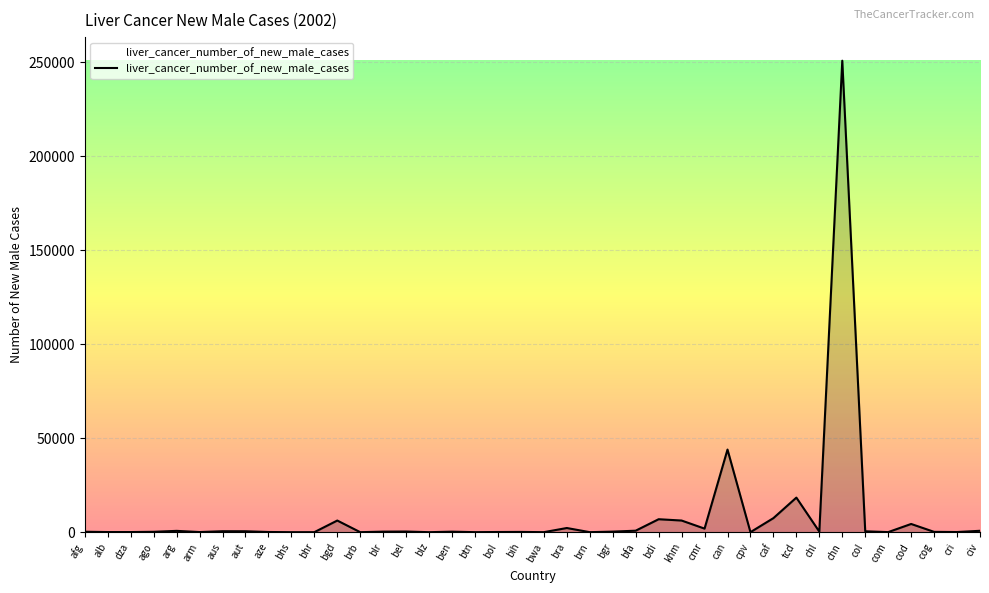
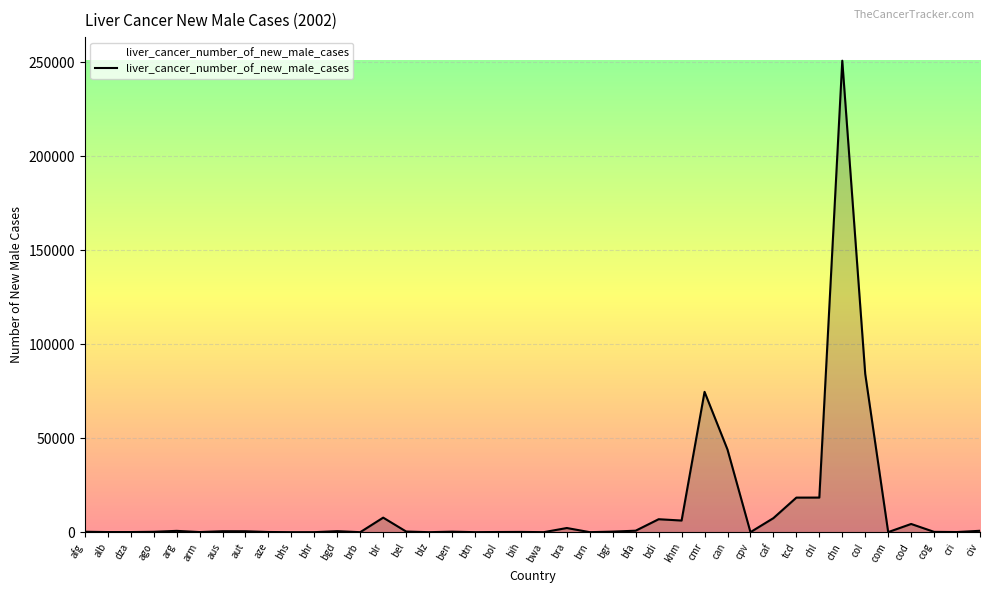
  {
    "afg": 0,
    "alb": 0,
    "dza": 0,
    "ago": 0,
    "arg": 1000,
    "arm": 0,
    "aus": 1000,
    "aut": 0,
    "aze": 0,
    "bhs": 0,
    "bhr": 0,
-   "bgd": 6000,
+   "bgd": 1000,
    "brb": 0,
-   "blr": 0,
+   "blr": 8000,
    "bel": 0,
    "blz": 0,
    "ben": 0,
    "btn": 0,
    "bol": 0,
    "bih": 0,
    "bwa": 0,
    "bra": 2000,
    "brn": 0,
    "bgr": 0,
    "bfa": 1000,
    "bdi": 7000,
    "khm": 6000,
-   "cmr": 2000,
+   "cmr": 75000,
    "can": 44000,
    "cpv": 0,
    "caf": 7000,
    "tcd": 18000,
-   "chl": 0,
+   "chl": 18000,
    "chn": 251000,
-   "col": 0,
+   "col": 84000,
    "com": 0,
    "cod": 4000,
    "cog": 0,
    "cri": 0,
    "civ": 1000
  }
